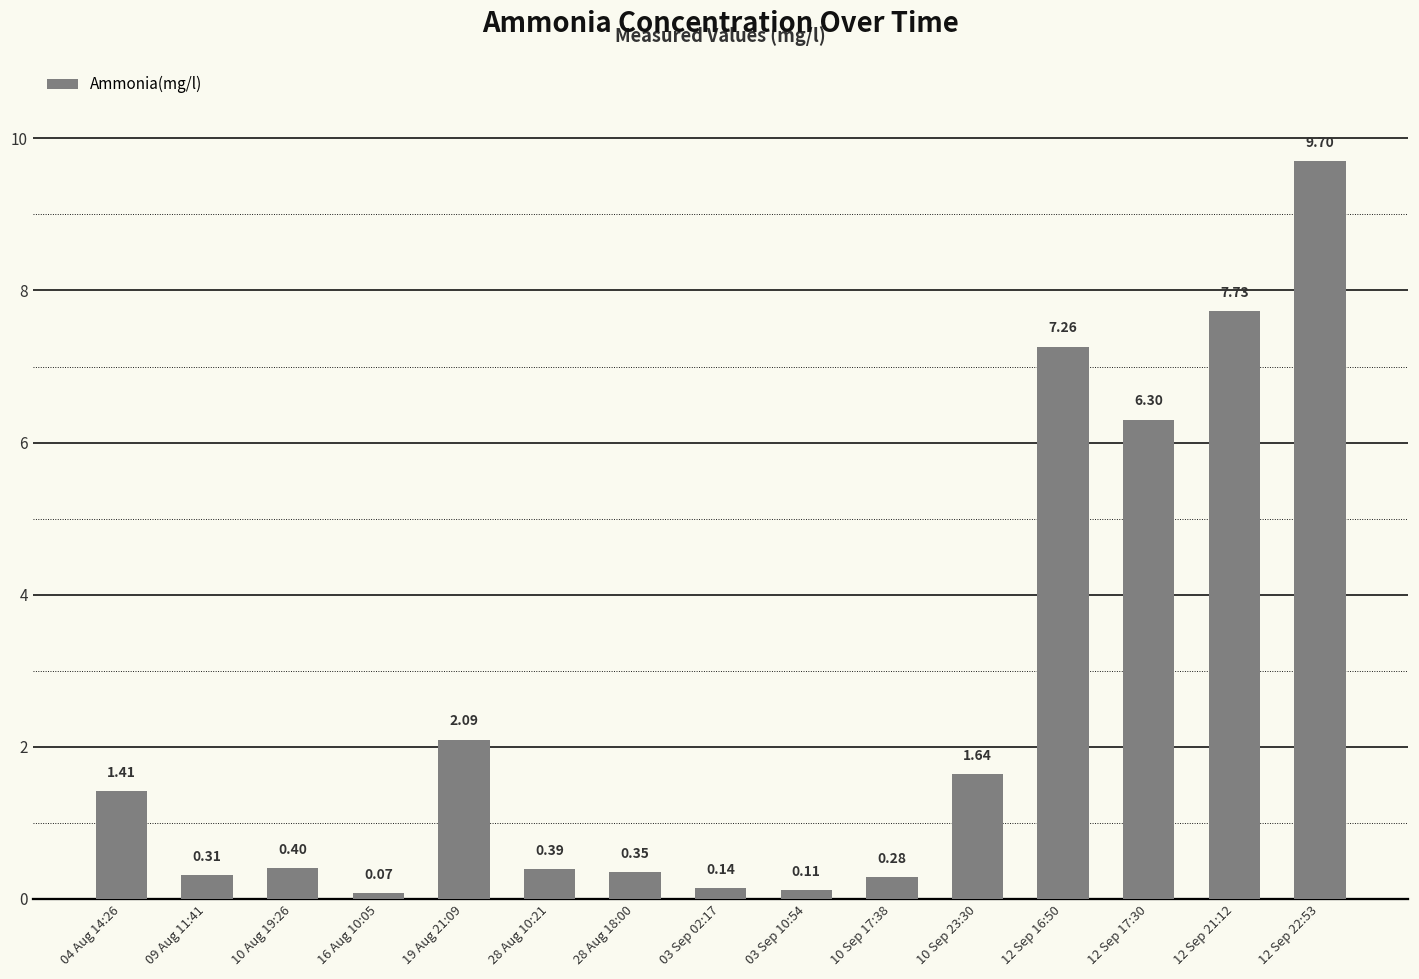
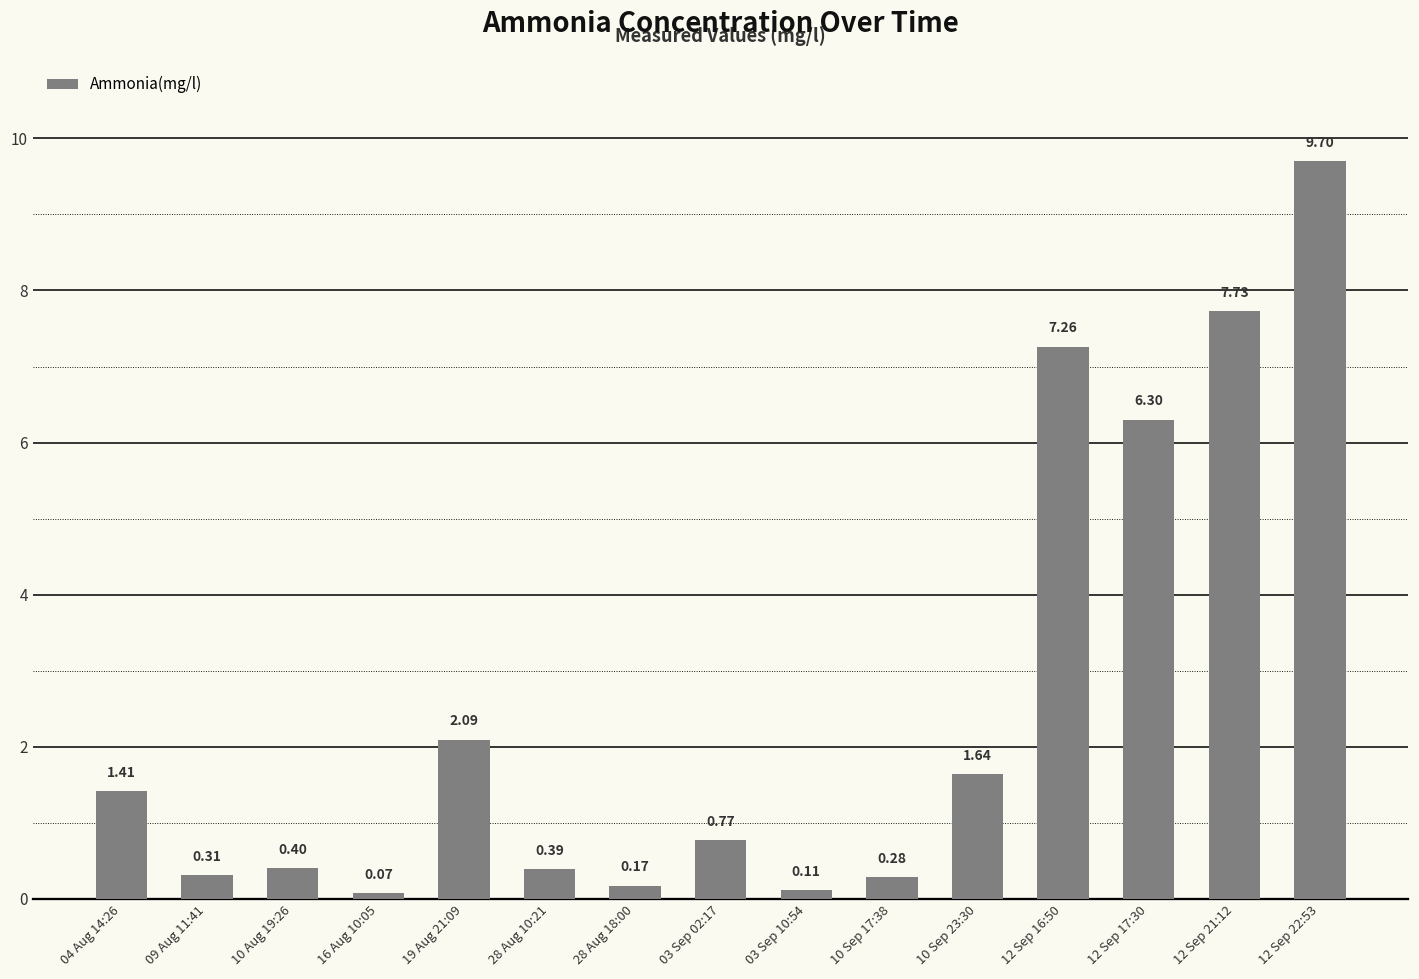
  {
    "04 Aug 14:26": 1.41,
    "09 Aug 11:41": 0.31,
    "10 Aug 19:26": 0.40,
    "16 Aug 10:05": 0.07,
    "19 Aug 21:09": 2.09,
    "28 Aug 10:21": 0.39,
-   "28 Aug 18:00": 0.35,
-   "03 Sep 02:17": 0.14,
+   "28 Aug 18:00": 0.17,
+   "03 Sep 02:17": 0.77,
    "03 Sep 10:54": 0.11,
    "10 Sep 17:38": 0.28,
    "10 Sep 23:30": 1.64,
    "12 Sep 16:50": 7.26,
    "12 Sep 17:30": 6.30,
    "12 Sep 21:12": 7.73,
    "12 Sep 22:53": 9.70
  }
